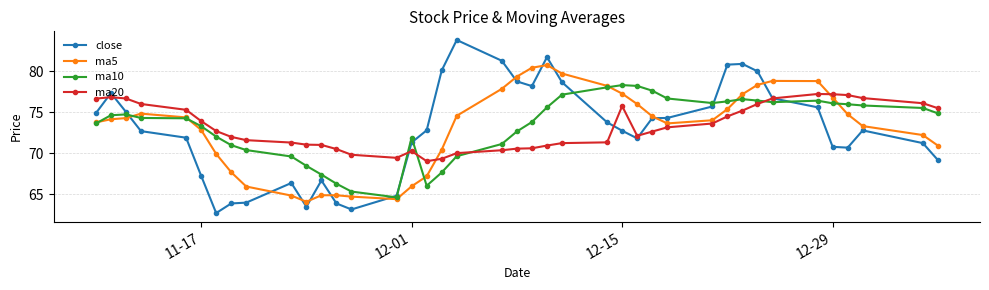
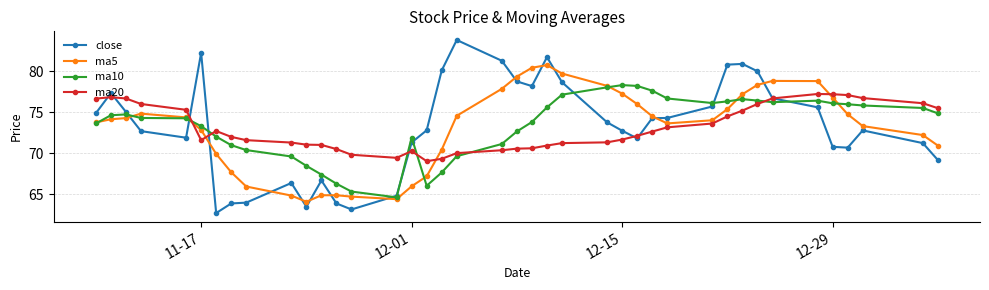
  {
    "close": {
-     "11-17": 67,
+     "11-17": 82,
      "12-01": 71,
      "12-15": 73,
      "12-29": 71
    },
    "ma5": {
      "11-17": 73,
      "12-01": 66,
      "12-15": 77,
      "12-29": 77
    },
    "ma10": {
      "11-17": 73,
      "12-01": 72,
      "12-15": 78,
      "12-29": 76
    },
    "ma20": {
-     "11-17": 74,
+     "11-17": 72,
      "12-01": 70,
-     "12-15": 76,
+     "12-15": 72,
      "12-29": 77
    }
  }
